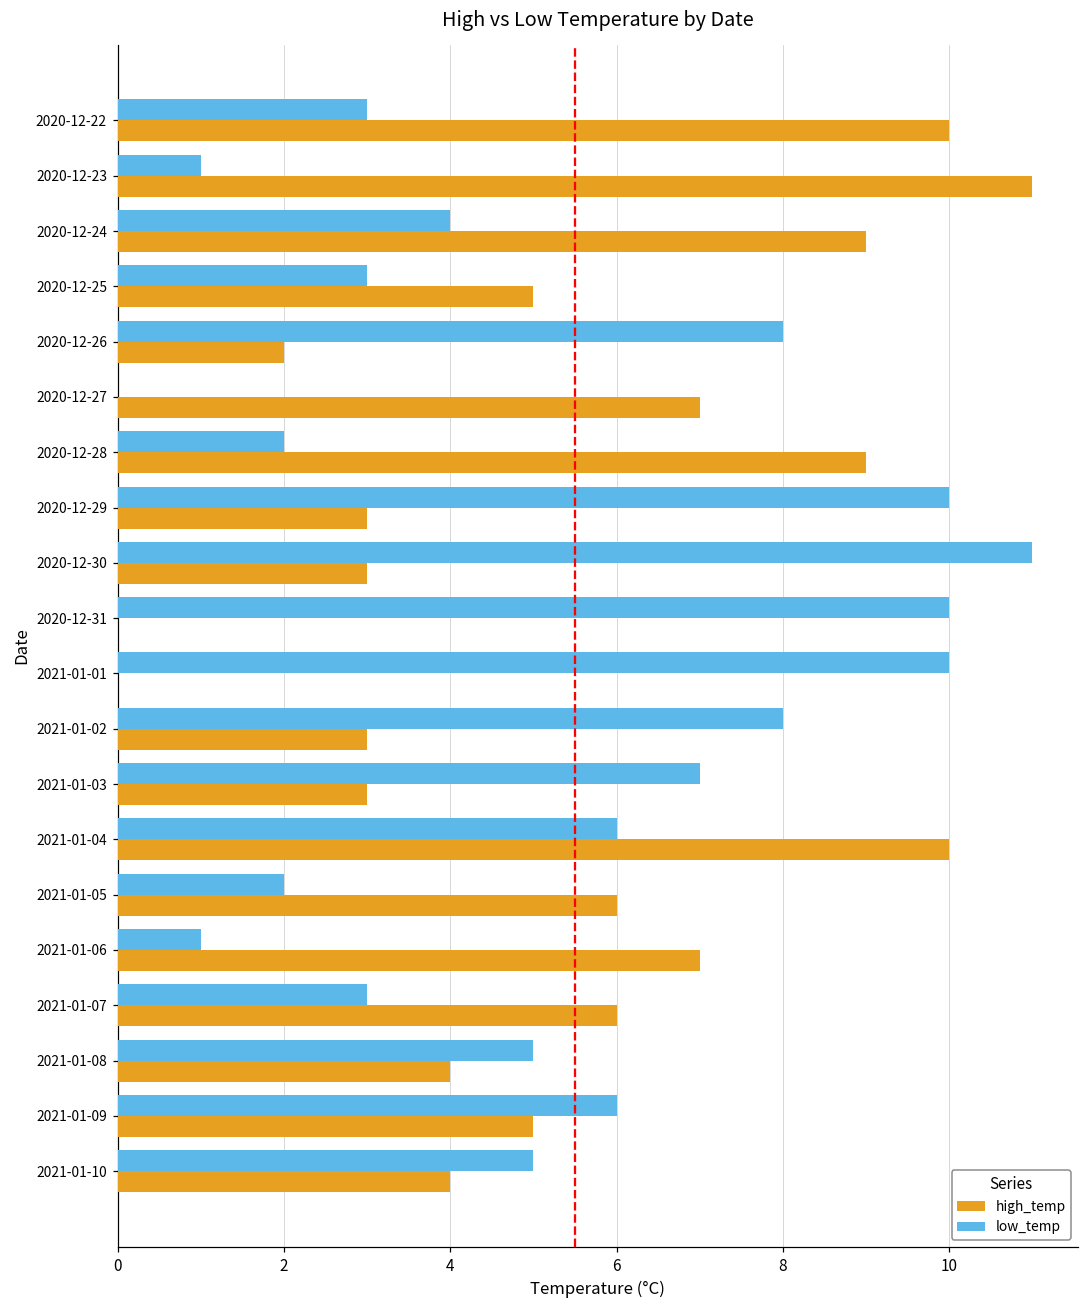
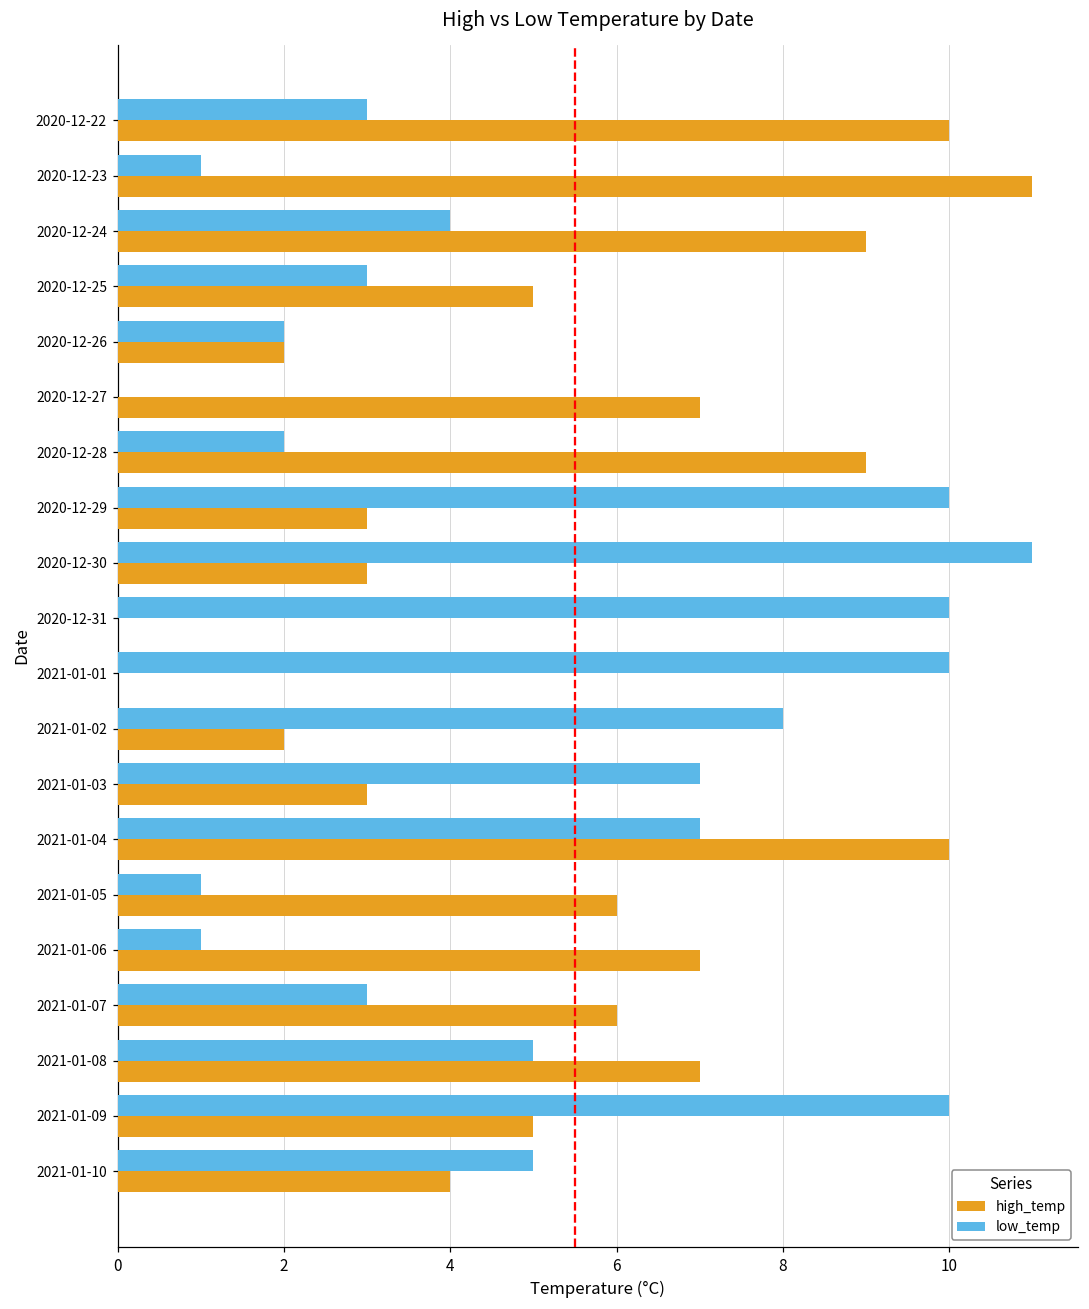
  {
    "high_temp": {
      "2020-12-22": 10,
      "2020-12-23": 11,
      "2020-12-24": 9,
      "2020-12-25": 5,
      "2020-12-26": 2,
      "2020-12-27": 7,
      "2020-12-28": 9,
      "2020-12-29": 3,
      "2020-12-30": 3,
      "2020-12-31": 0,
      "2021-01-01": 0,
-     "2021-01-02": 3,
+     "2021-01-02": 2,
      "2021-01-03": 3,
      "2021-01-04": 10,
      "2021-01-05": 6,
      "2021-01-06": 7,
      "2021-01-07": 6,
-     "2021-01-08": 4,
+     "2021-01-08": 7,
      "2021-01-09": 5,
      "2021-01-10": 4
    },
    "low_temp": {
      "2020-12-22": 3,
      "2020-12-23": 1,
      "2020-12-24": 4,
      "2020-12-25": 3,
-     "2020-12-26": 8,
+     "2020-12-26": 2,
      "2020-12-27": 0,
      "2020-12-28": 2,
      "2020-12-29": 10,
      "2020-12-30": 11,
      "2020-12-31": 10,
      "2021-01-01": 10,
      "2021-01-02": 8,
      "2021-01-03": 7,
-     "2021-01-04": 6,
-     "2021-01-05": 2,
+     "2021-01-04": 7,
+     "2021-01-05": 1,
      "2021-01-06": 1,
      "2021-01-07": 3,
      "2021-01-08": 5,
-     "2021-01-09": 6,
+     "2021-01-09": 10,
      "2021-01-10": 5
    }
  }
